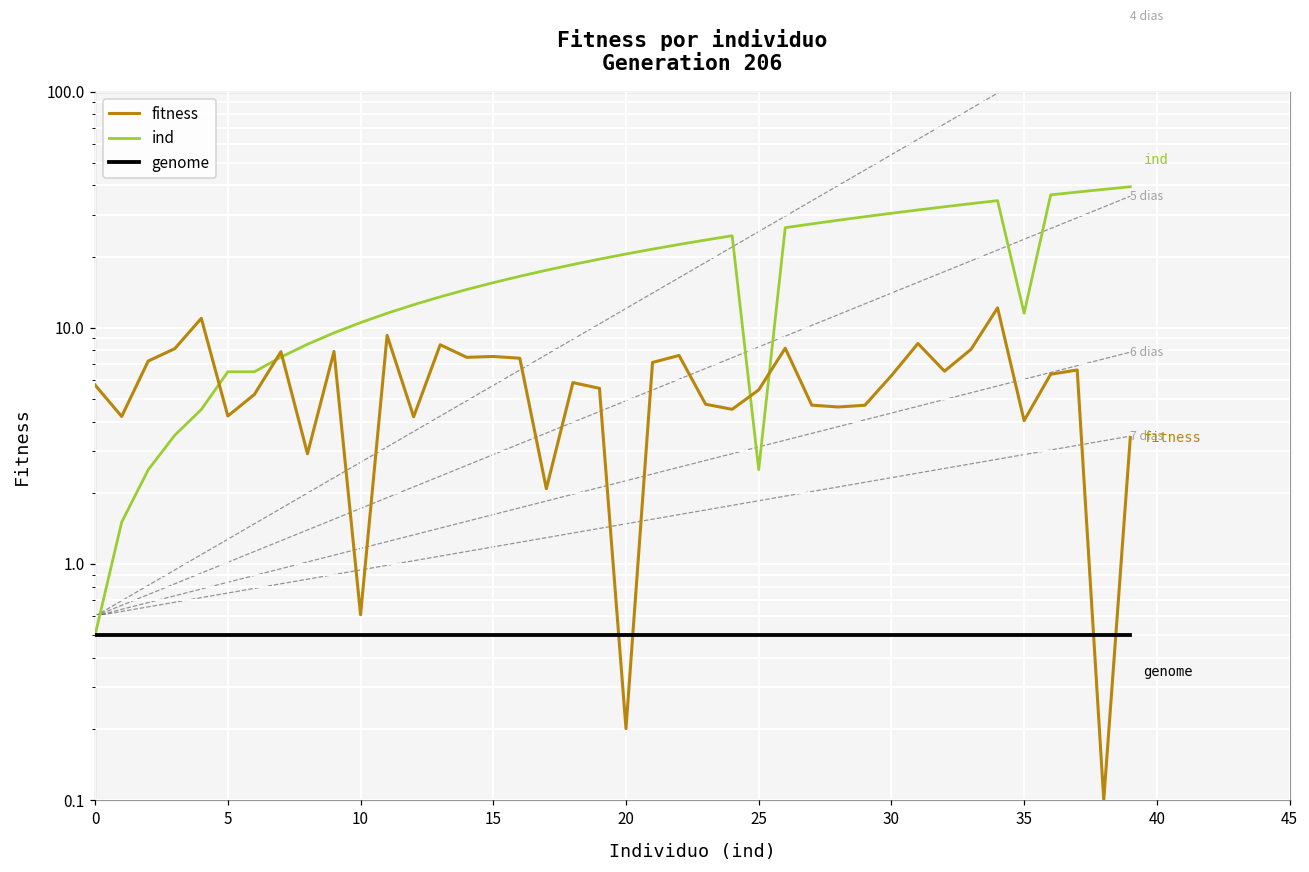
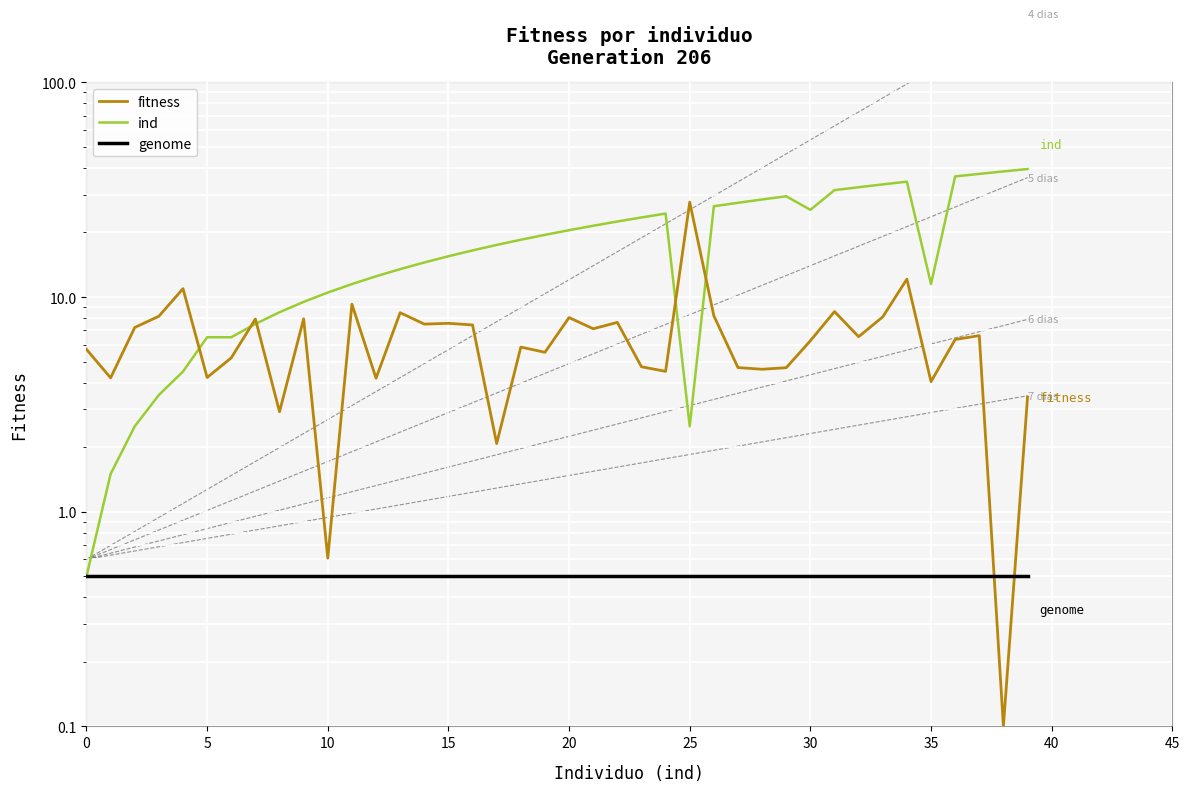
  {
    "fitness": {
      "0": 5.7,
      "5": 4.2,
      "10": 0.61,
      "15": 7.5,
-     "20": 0.20,
-     "25": 5.4,
+     "20": 8.0,
+     "25": 28,
      "30": 6.3,
      "35": 4.0
    },
    "ind": {
      "5": 6.5,
      "10": 11,
      "15": 16,
      "20": 21,
      "25": 2.5,
-     "30": 31,
+     "30": 26,
      "35": 12
    }
  }
